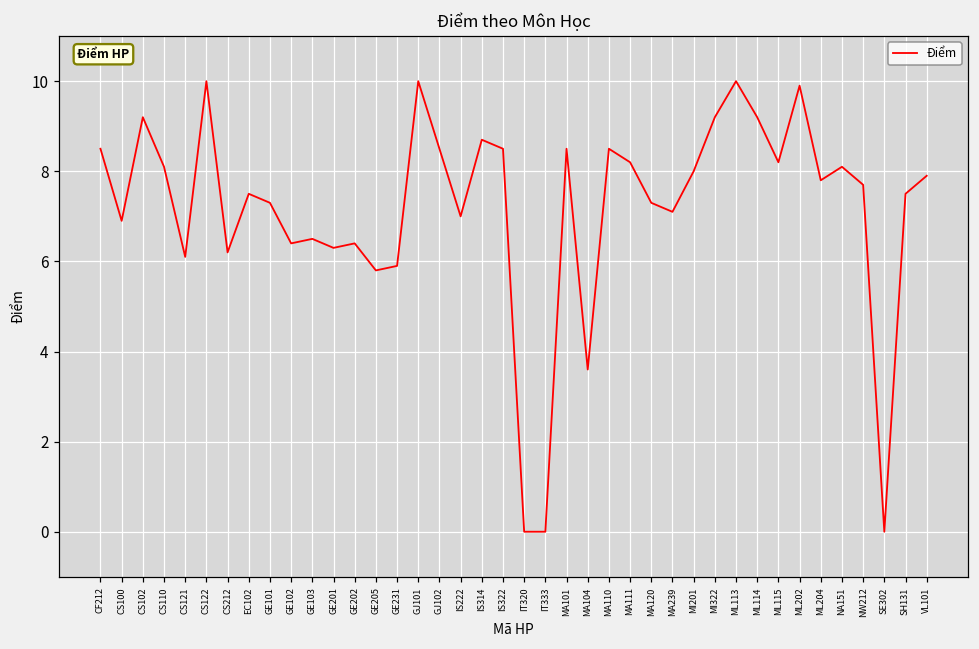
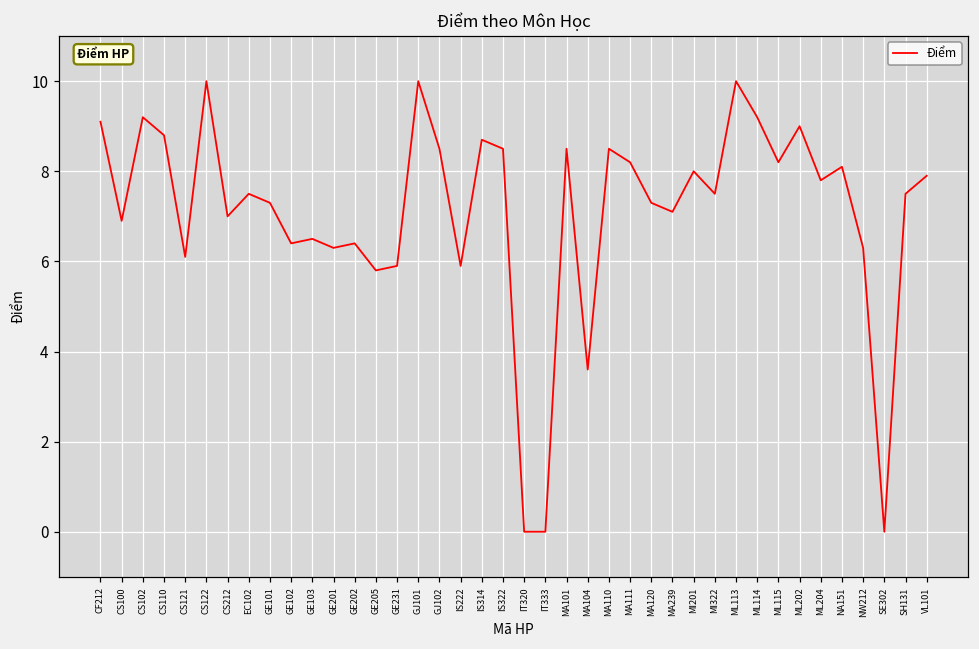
  {
-   "CF212": 8.5,
+   "CF212": 9.1,
    "CS100": 6.9,
    "CS102": 9.2,
-   "CS110": 8.1,
+   "CS110": 8.8,
    "CS121": 6.1,
    "CS122": 10.0,
-   "CS212": 6.2,
+   "CS212": 7.0,
    "EC102": 7.5,
    "GE101": 7.3,
    "GE102": 6.4,
    "GE103": 6.5,
    "GE201": 6.3,
    "GE202": 6.4,
    "GE205": 5.8,
    "GE231": 5.9,
    "GJ101": 10.0,
    "GJ102": 8.5,
-   "IS222": 7.0,
+   "IS222": 5.9,
    "IS314": 8.7,
    "IS322": 8.5,
    "IT320": 0.0,
    "IT333": 0.0,
    "MA101": 8.5,
    "MA104": 3.6,
    "MA110": 8.5,
    "MA111": 8.2,
    "MA120": 7.3,
    "MA239": 7.1,
    "MI201": 8.0,
-   "MI322": 9.2,
+   "MI322": 7.5,
    "ML113": 10.0,
    "ML114": 9.2,
    "ML115": 8.2,
-   "ML202": 9.9,
+   "ML202": 9.0,
    "ML204": 7.8,
    "NA151": 8.1,
-   "NW212": 7.7,
+   "NW212": 6.3,
    "SE302": 0.0,
    "SH131": 7.5,
    "VL101": 7.9
  }
